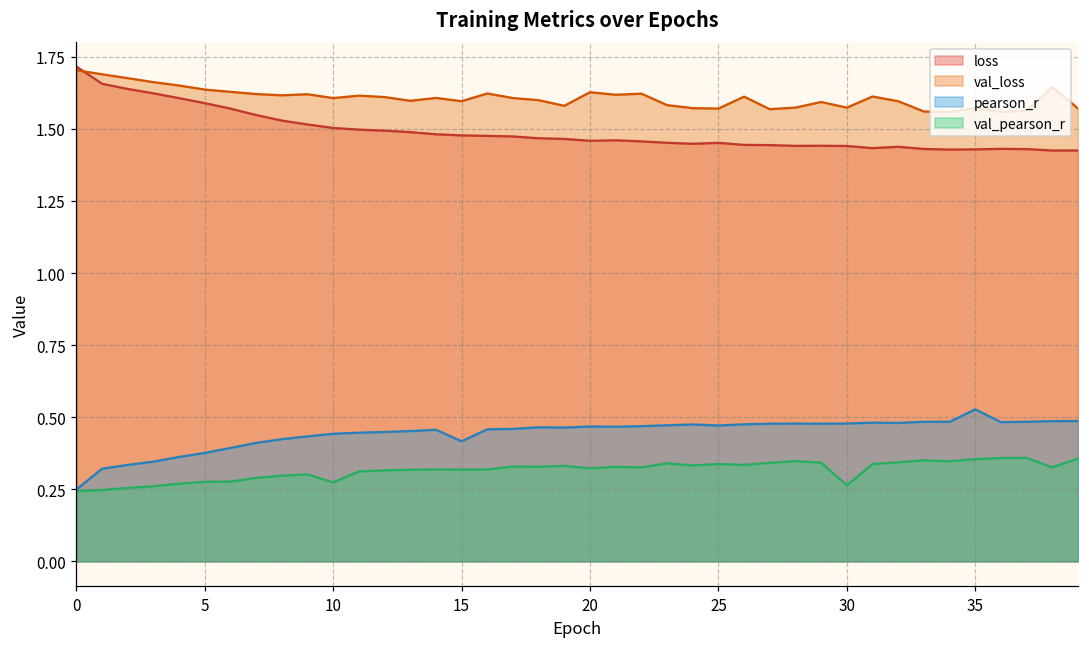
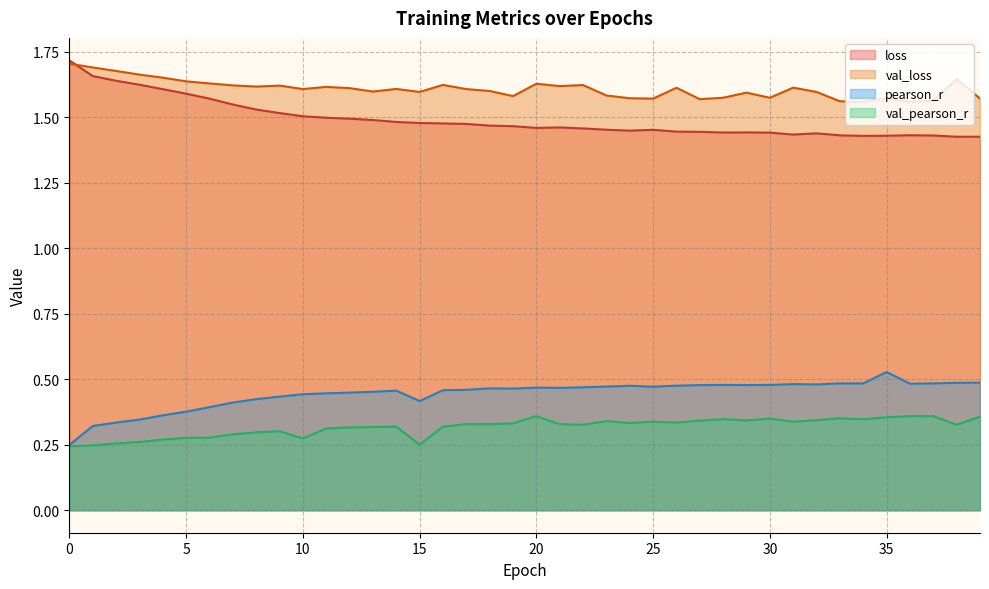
  {
    "pearson_r": {
      "5": 0.38,
      "10": 0.44,
      "15": 0.42,
      "20": 0.47,
      "25": 0.47,
      "30": 0.48,
      "35": 0.53
    },
    "val_pearson_r": {
      "5": 0.28,
      "10": 0.27,
-     "15": 0.32,
-     "20": 0.32,
+     "15": 0.25,
+     "20": 0.36,
      "25": 0.34,
-     "30": 0.26,
+     "30": 0.35,
      "35": 0.35
    }
  }
